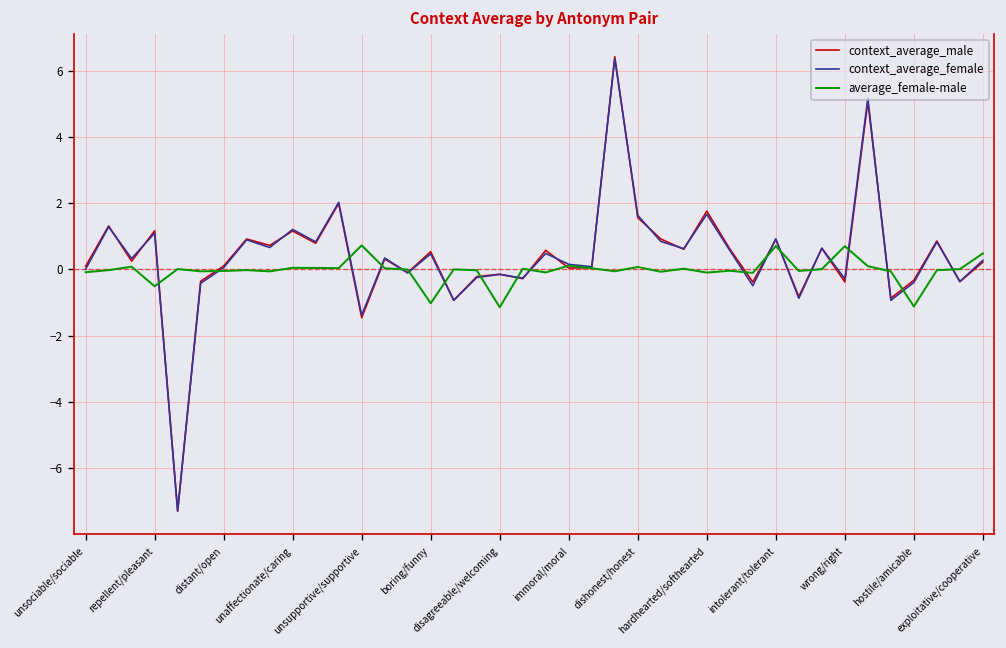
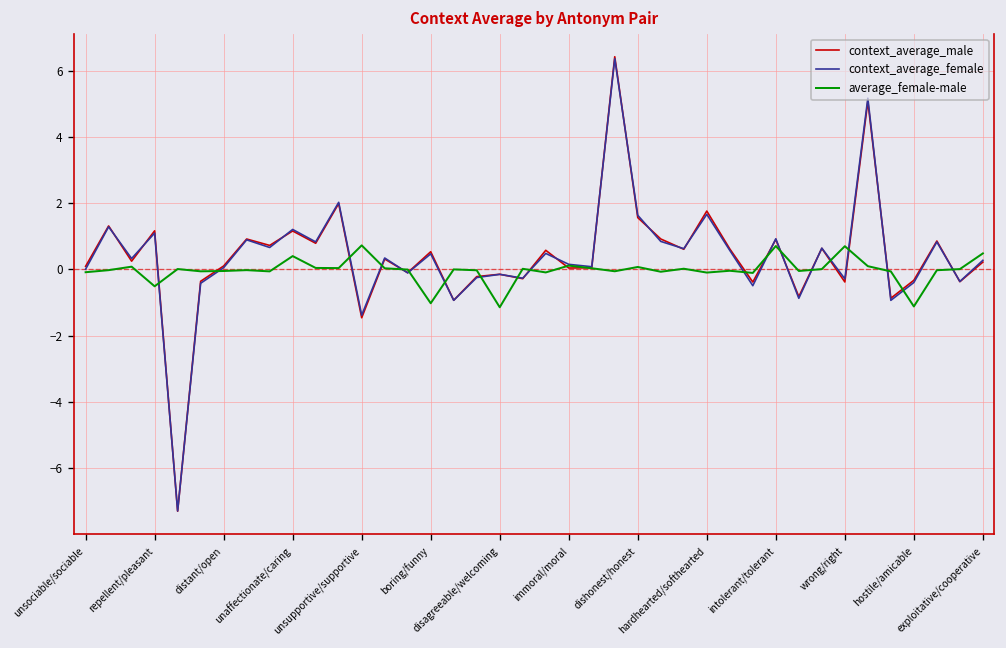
  {
    "context_average_male": {
      "hardhearted/softhearted": 1.8,
      "wrong/right": -0.4
    },
    "context_average_female": {
      "hardhearted/softhearted": 1.7,
      "wrong/right": -0.3
    },
    "average_female-male": {
      "repellent/pleasant": -0.5,
      "distant/open": -0.1,
-     "unaffectionate/caring": 0.0,
+     "unaffectionate/caring": 0.4,
      "unsupportive/supportive": 0.7,
      "boring/funny": -1.0,
      "disagreeable/welcoming": -1.1,
      "dishonest/honest": 0.1,
      "hardhearted/softhearted": -0.1,
      "intolerant/tolerant": 0.7,
      "wrong/right": 0.7,
      "hostile/amicable": -1.1,
      "exploitative/cooperative": 0.5
    }
  }
